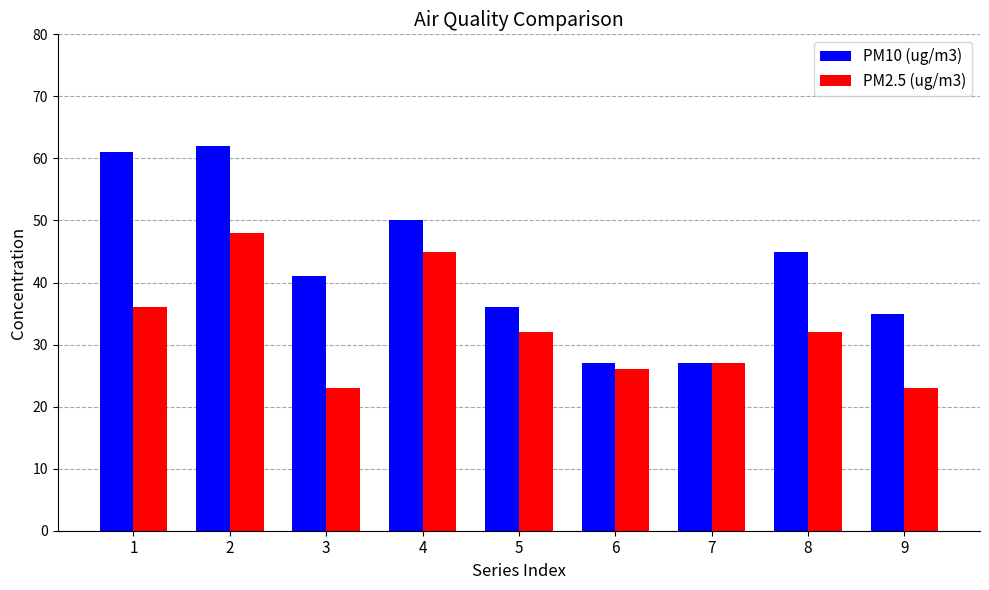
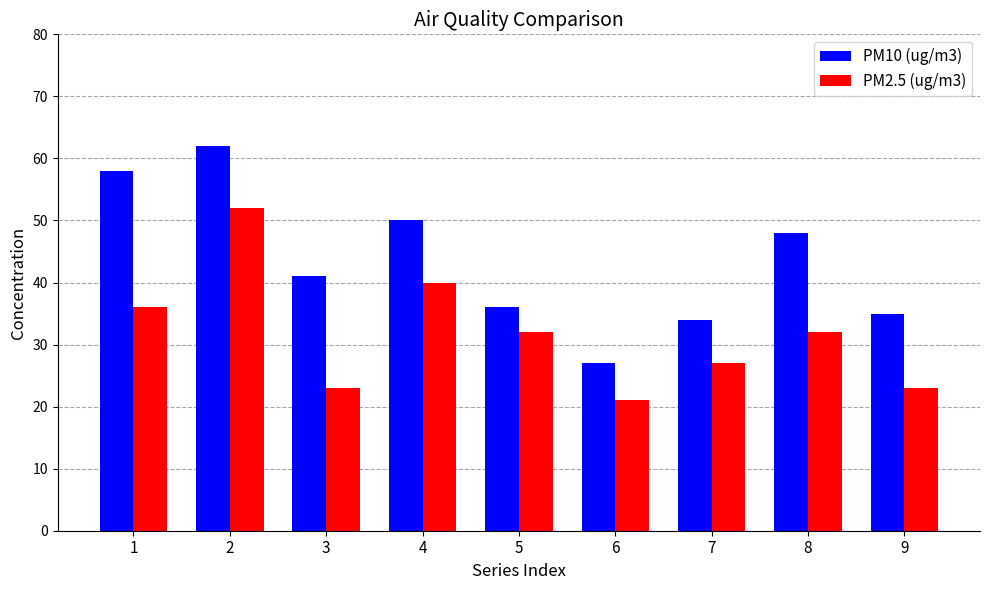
  {
    "PM10 (ug/m3)": {
-     "1": 61,
+     "1": 58,
      "2": 62,
      "3": 41,
      "4": 50,
      "5": 36,
      "6": 27,
-     "7": 27,
-     "8": 45,
+     "7": 34,
+     "8": 48,
      "9": 35
    },
    "PM2.5 (ug/m3)": {
      "1": 36,
-     "2": 48,
+     "2": 52,
      "3": 23,
-     "4": 45,
+     "4": 40,
      "5": 32,
-     "6": 26,
+     "6": 21,
      "7": 27,
      "8": 32,
      "9": 23
    }
  }
